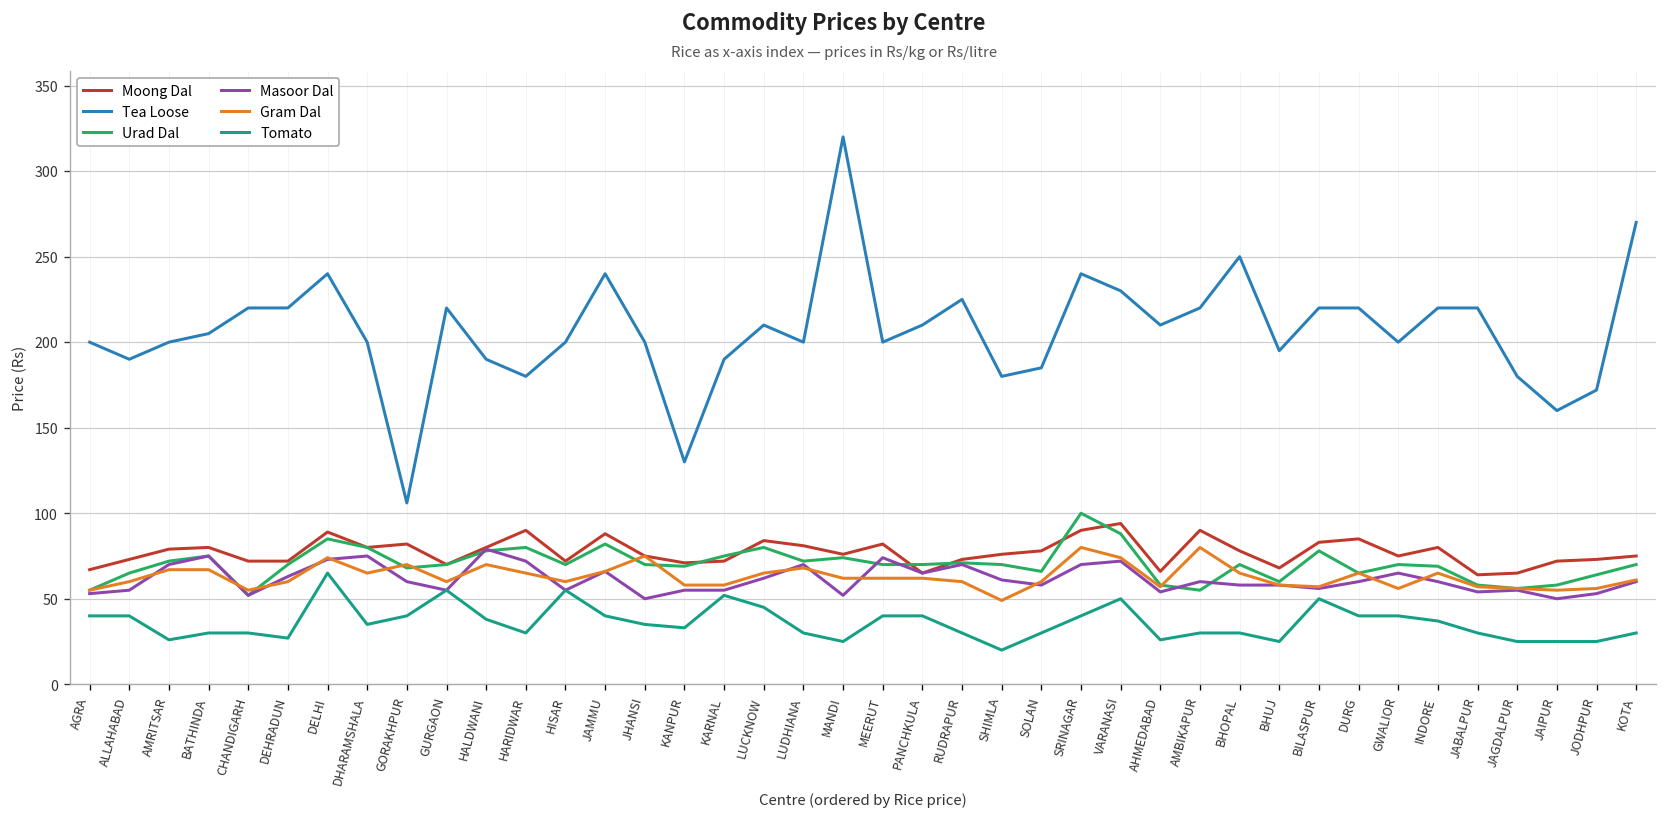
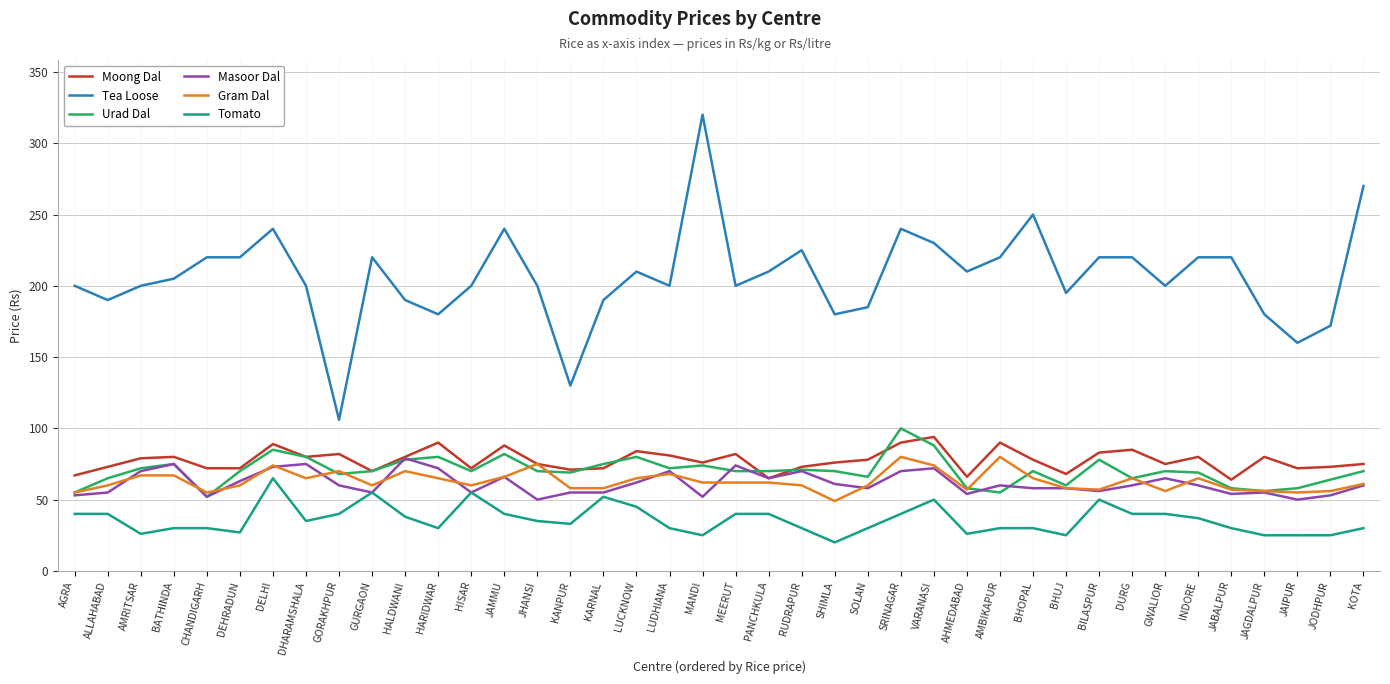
  {
    "Moong Dal": {
      "AGRA": 67,
      "ALLAHABAD": 73,
      "AMRITSAR": 79,
      "BATHINDA": 80,
      "CHANDIGARH": 72,
      "DEHRADUN": 72,
      "DELHI": 89,
      "GORAKHPUR": 82,
      "HARIDWAR": 90,
      "HISAR": 72,
      "JAMMU": 88,
      "KANPUR": 71,
      "KARNAL": 72,
      "LUCKNOW": 84,
      "LUDHIANA": 81,
      "MANDI": 76,
      "MEERUT": 82,
      "RUDRAPUR": 73,
      "SHIMLA": 76,
      "SOLAN": 78,
      "SRINAGAR": 90,
      "VARANASI": 94,
      "AHMEDABAD": 66,
      "AMBIKAPUR": 90,
      "BHOPAL": 78,
      "BHUJ": 68,
      "BILASPUR": 83,
      "DURG": 85,
      "GWALIOR": 75,
      "INDORE": 80,
      "JABALPUR": 64,
-     "JAGDALPUR": 65,
+     "JAGDALPUR": 80,
      "JAIPUR": 72,
      "JODHPUR": 73,
      "KOTA": 75
    },
    "Tea Loose": {
      "AGRA": 200,
      "ALLAHABAD": 190,
      "AMRITSAR": 200,
      "BATHINDA": 205,
      "CHANDIGARH": 220,
      "DEHRADUN": 220,
      "DELHI": 240,
      "DHARAMSHALA": 200,
      "GORAKHPUR": 106,
      "GURGAON": 220,
      "HALDWANI": 190,
      "HARIDWAR": 180,
      "HISAR": 200,
      "JAMMU": 240,
      "JHANSI": 200,
      "KANPUR": 130,
      "KARNAL": 190,
      "LUCKNOW": 210,
      "LUDHIANA": 200,
      "MANDI": 320,
      "MEERUT": 200,
      "PANCHKULA": 210,
      "RUDRAPUR": 225,
      "SHIMLA": 180,
      "SOLAN": 185,
      "SRINAGAR": 240,
      "VARANASI": 230,
      "AHMEDABAD": 210,
      "AMBIKAPUR": 220,
      "BHOPAL": 250,
      "BHUJ": 195,
      "BILASPUR": 220,
      "DURG": 220,
      "GWALIOR": 200,
      "INDORE": 220,
      "JABALPUR": 220,
      "JAGDALPUR": 180,
      "JAIPUR": 160,
      "JODHPUR": 172,
      "KOTA": 270
    },
    "Masoor Dal": {
      "AGRA": 53,
      "ALLAHABAD": 55,
      "AMRITSAR": 70,
      "DEHRADUN": 63,
      "DHARAMSHALA": 75,
      "GORAKHPUR": 60,
      "HARIDWAR": 72,
      "JHANSI": 50,
      "KANPUR": 55,
      "KARNAL": 55,
      "LUCKNOW": 62,
      "LUDHIANA": 70,
      "MANDI": 52,
      "MEERUT": 74,
      "SHIMLA": 61,
      "SOLAN": 58,
      "SRINAGAR": 70,
      "VARANASI": 72,
      "AHMEDABAD": 54,
      "AMBIKAPUR": 60,
      "BHOPAL": 58,
      "DURG": 60,
      "GWALIOR": 65,
      "INDORE": 60,
      "JABALPUR": 54,
      "JAIPUR": 50,
      "JODHPUR": 53
    },
    "Gram Dal": {
      "ALLAHABAD": 60,
      "AMRITSAR": 67,
      "BATHINDA": 67,
      "CHANDIGARH": 55,
      "DEHRADUN": 60,
      "DHARAMSHALA": 65,
      "GORAKHPUR": 70,
      "GURGAON": 60,
      "HALDWANI": 70,
      "HARIDWAR": 65,
      "HISAR": 60,
      "KANPUR": 58,
      "KARNAL": 58,
      "LUCKNOW": 65,
      "LUDHIANA": 68,
      "MANDI": 62,
      "MEERUT": 62,
      "PANCHKULA": 62,
      "RUDRAPUR": 60,
      "SHIMLA": 49,
      "SOLAN": 60,
      "SRINAGAR": 80,
      "VARANASI": 74,
      "AMBIKAPUR": 80,
      "BHOPAL": 65,
      "GWALIOR": 56,
      "INDORE": 65,
      "JAIPUR": 55,
      "JODHPUR": 56
    }
  }
